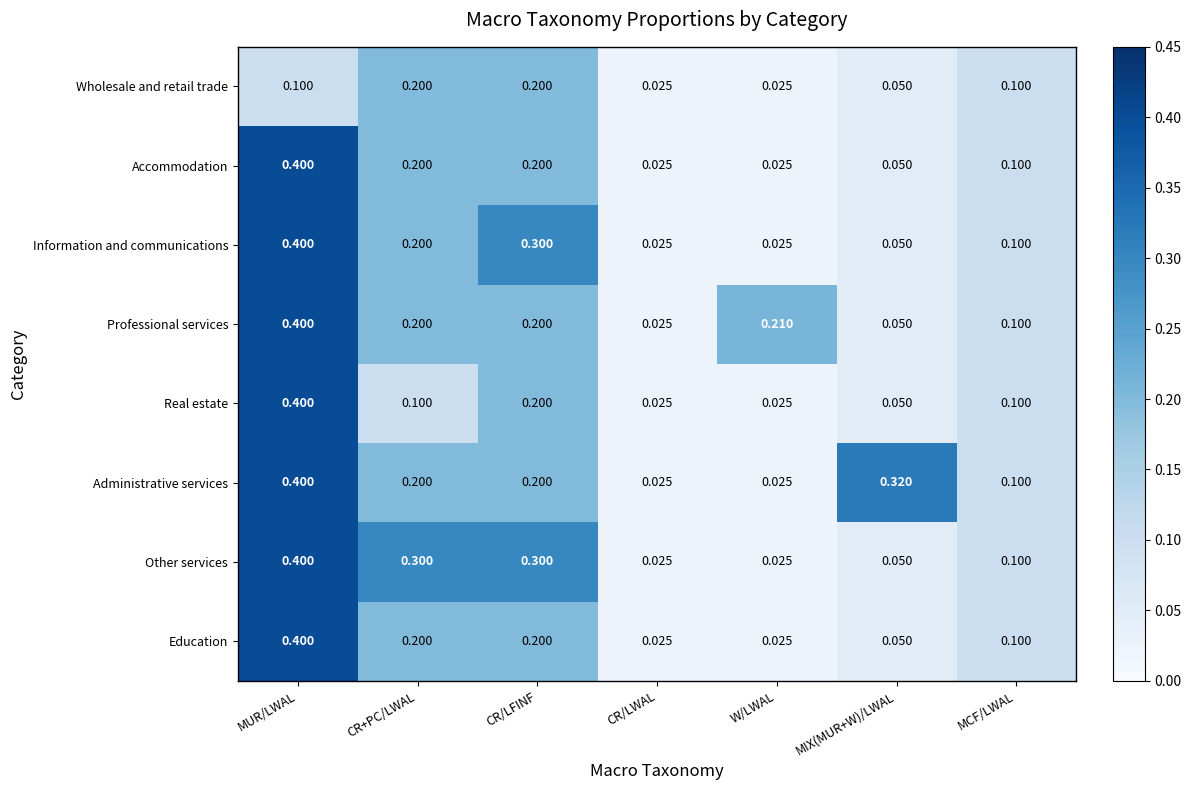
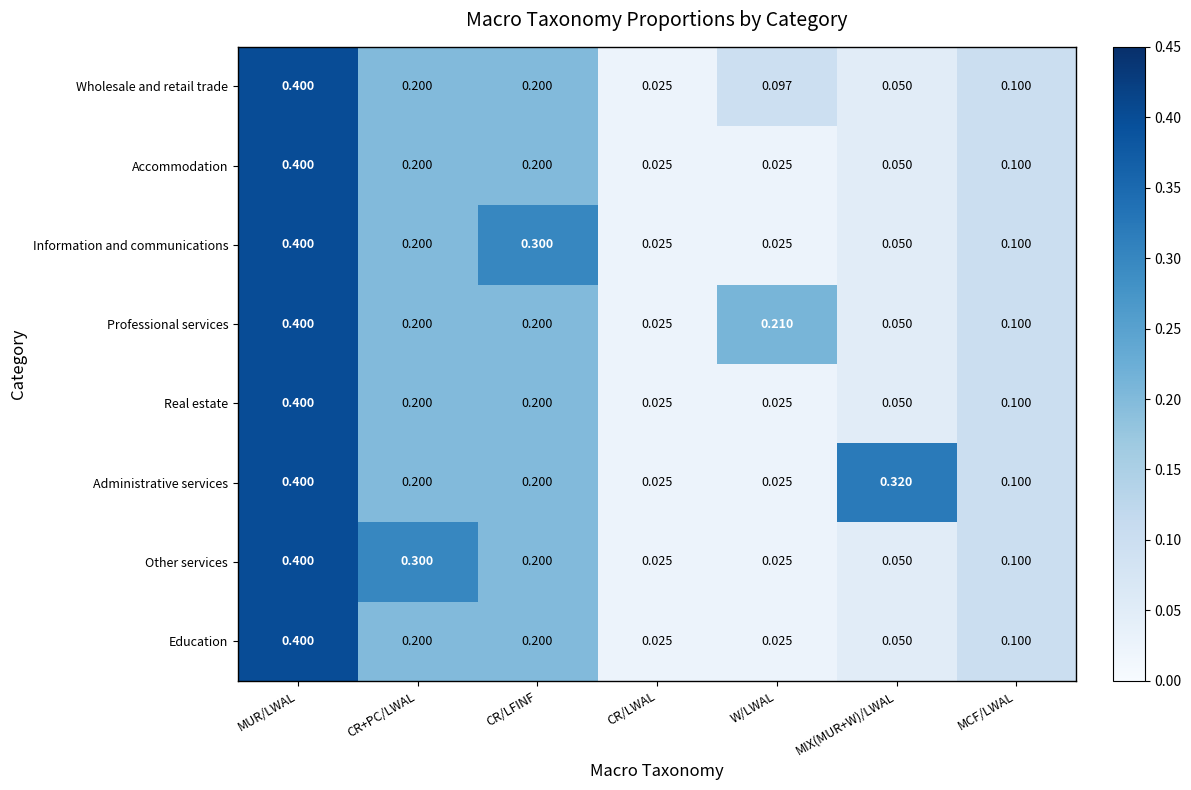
  {
    "Wholesale and retail trade": {
-     "MUR/LWAL": 0.100,
+     "MUR/LWAL": 0.400,
      "CR+PC/LWAL": 0.200,
      "CR/LFINF": 0.200,
      "CR/LWAL": 0.025,
-     "W/LWAL": 0.025,
+     "W/LWAL": 0.097,
      "MIX(MUR+W)/LWAL": 0.050,
      "MCF/LWAL": 0.100
    },
    "Accommodation": {
      "MUR/LWAL": 0.400,
      "CR+PC/LWAL": 0.200,
      "CR/LFINF": 0.200,
      "CR/LWAL": 0.025,
      "W/LWAL": 0.025,
      "MIX(MUR+W)/LWAL": 0.050,
      "MCF/LWAL": 0.100
    },
    "Information and communications": {
      "MUR/LWAL": 0.400,
      "CR+PC/LWAL": 0.200,
      "CR/LFINF": 0.300,
      "CR/LWAL": 0.025,
      "W/LWAL": 0.025,
      "MIX(MUR+W)/LWAL": 0.050,
      "MCF/LWAL": 0.100
    },
    "Professional services": {
      "MUR/LWAL": 0.400,
      "CR+PC/LWAL": 0.200,
      "CR/LFINF": 0.200,
      "CR/LWAL": 0.025,
      "W/LWAL": 0.210,
      "MIX(MUR+W)/LWAL": 0.050,
      "MCF/LWAL": 0.100
    },
    "Real estate": {
      "MUR/LWAL": 0.400,
-     "CR+PC/LWAL": 0.100,
+     "CR+PC/LWAL": 0.200,
      "CR/LFINF": 0.200,
      "CR/LWAL": 0.025,
      "W/LWAL": 0.025,
      "MIX(MUR+W)/LWAL": 0.050,
      "MCF/LWAL": 0.100
    },
    "Administrative services": {
      "MUR/LWAL": 0.400,
      "CR+PC/LWAL": 0.200,
      "CR/LFINF": 0.200,
      "CR/LWAL": 0.025,
      "W/LWAL": 0.025,
      "MIX(MUR+W)/LWAL": 0.320,
      "MCF/LWAL": 0.100
    },
    "Other services": {
      "MUR/LWAL": 0.400,
      "CR+PC/LWAL": 0.300,
-     "CR/LFINF": 0.300,
+     "CR/LFINF": 0.200,
      "CR/LWAL": 0.025,
      "W/LWAL": 0.025,
      "MIX(MUR+W)/LWAL": 0.050,
      "MCF/LWAL": 0.100
    },
    "Education": {
      "MUR/LWAL": 0.400,
      "CR+PC/LWAL": 0.200,
      "CR/LFINF": 0.200,
      "CR/LWAL": 0.025,
      "W/LWAL": 0.025,
      "MIX(MUR+W)/LWAL": 0.050,
      "MCF/LWAL": 0.100
    }
  }
